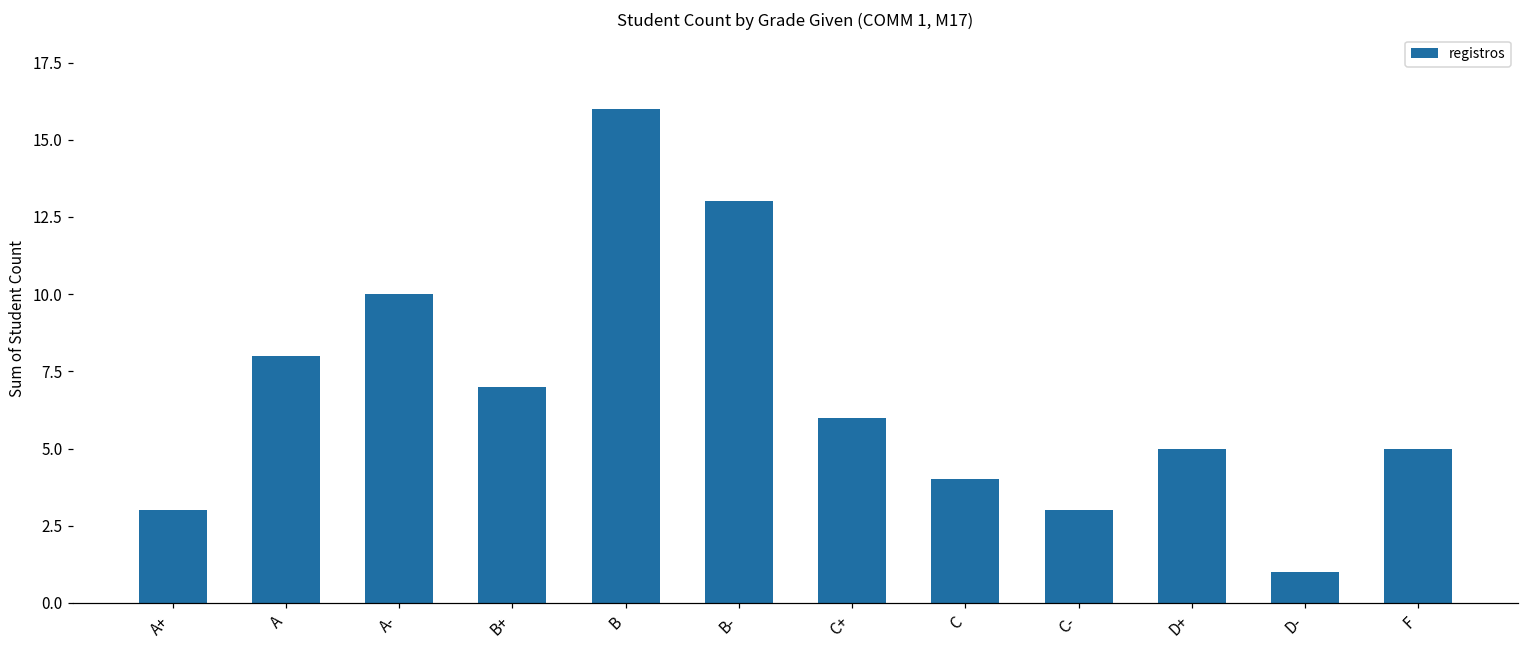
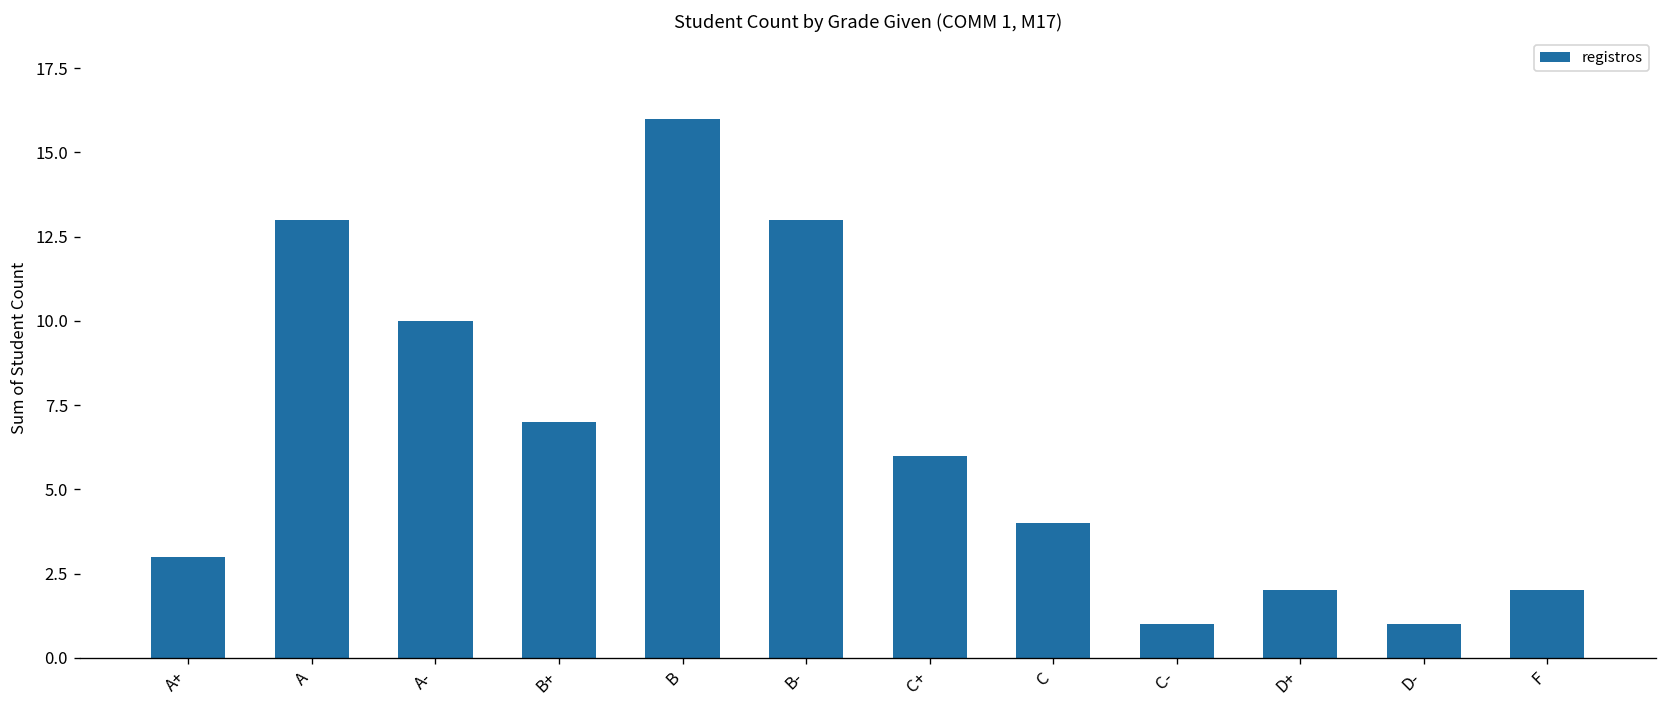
  {
    "A+": 3,
-   "A": 8,
+   "A": 13,
    "A-": 10,
    "B+": 7,
    "B": 16,
    "B-": 13,
    "C+": 6,
    "C": 4,
-   "C-": 3,
-   "D+": 5,
+   "C-": 1,
+   "D+": 2,
    "D-": 1,
-   "F": 5
+   "F": 2
  }
